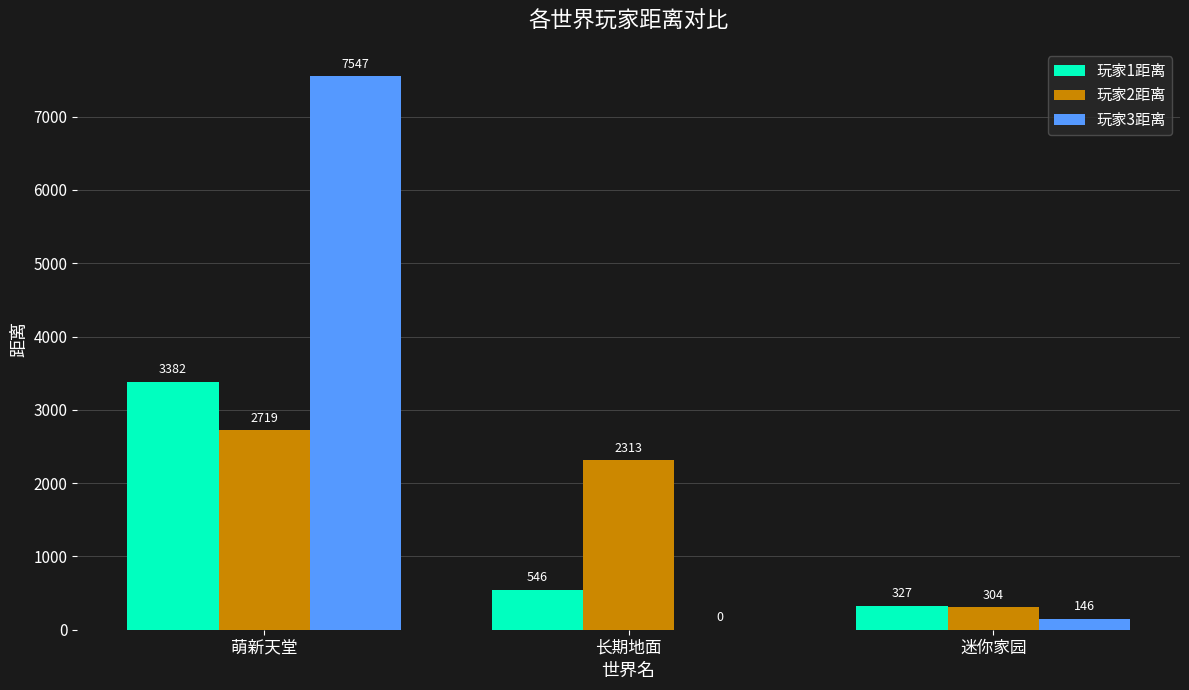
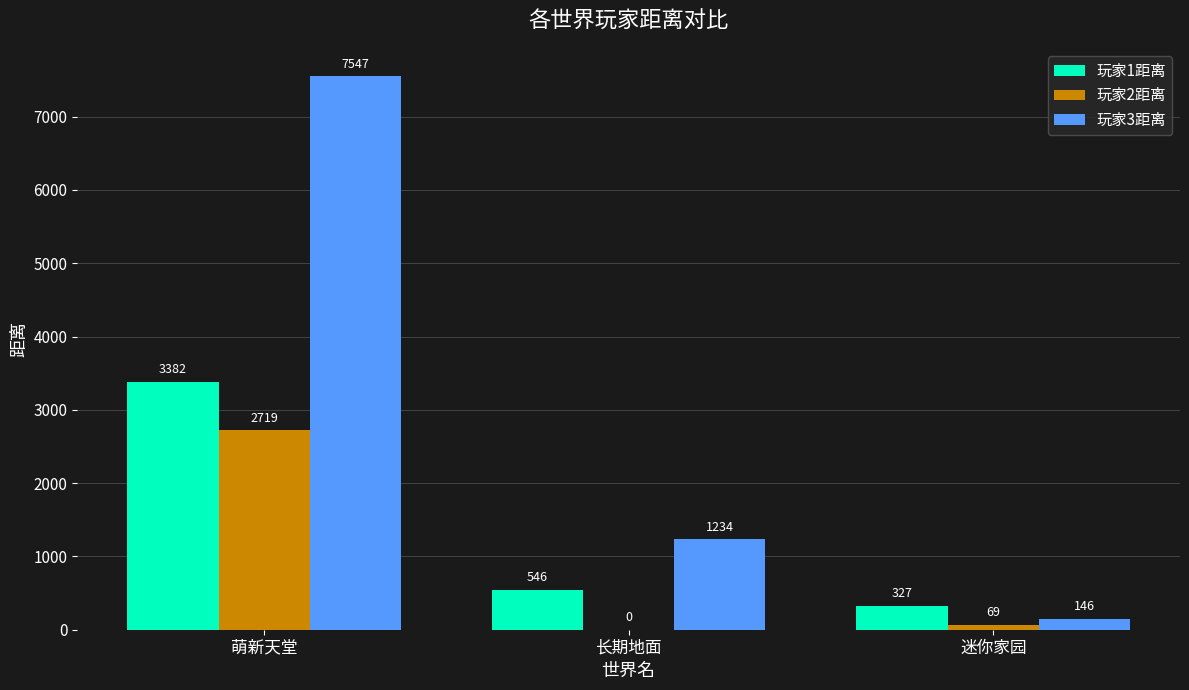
  {
    "玩家1距离": {
      "萌新天堂": 3382,
      "长期地面": 546,
      "迷你家园": 327
    },
    "玩家2距离": {
      "萌新天堂": 2719,
-     "长期地面": 2313,
-     "迷你家园": 304
+     "长期地面": 0,
+     "迷你家园": 69
    },
    "玩家3距离": {
      "萌新天堂": 7547,
-     "长期地面": 0,
+     "长期地面": 1234,
      "迷你家园": 146
    }
  }
